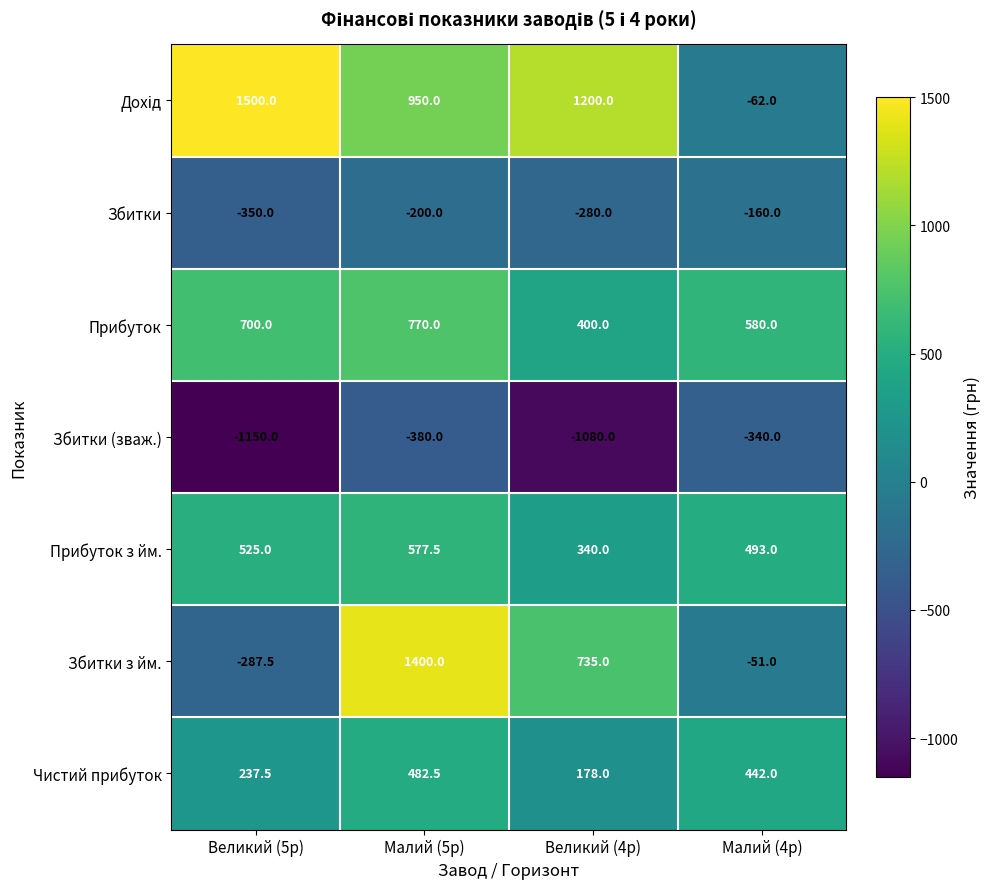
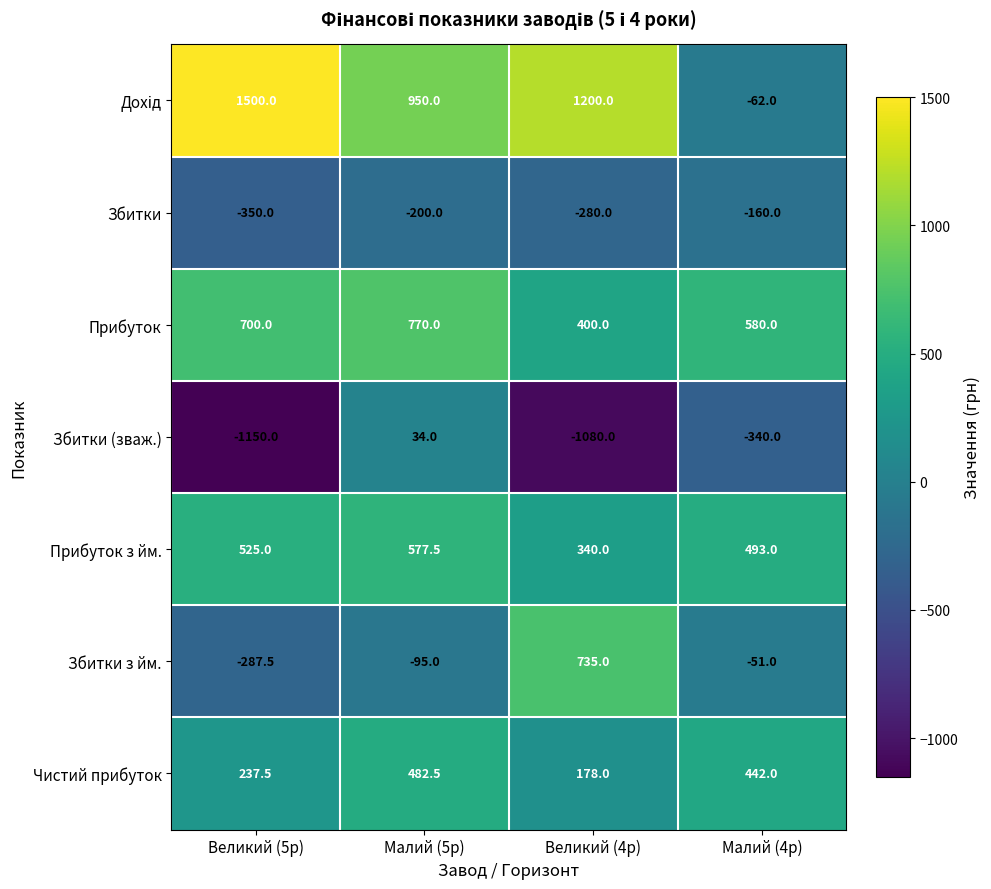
  {
    "Дохід": {
      "Великий (5р)": 1500.0,
      "Малий (5р)": 950.0,
      "Великий (4р)": 1200.0,
      "Малий (4р)": -62.0
    },
    "Збитки": {
      "Великий (5р)": -350.0,
      "Малий (5р)": -200.0,
      "Великий (4р)": -280.0,
      "Малий (4р)": -160.0
    },
    "Прибуток": {
      "Великий (5р)": 700.0,
      "Малий (5р)": 770.0,
      "Великий (4р)": 400.0,
      "Малий (4р)": 580.0
    },
    "Збитки (зваж.)": {
      "Великий (5р)": -1150.0,
-     "Малий (5р)": -380.0,
+     "Малий (5р)": 34.0,
      "Великий (4р)": -1080.0,
      "Малий (4р)": -340.0
    },
    "Прибуток з йм.": {
      "Великий (5р)": 525.0,
      "Малий (5р)": 577.5,
      "Великий (4р)": 340.0,
      "Малий (4р)": 493.0
    },
    "Збитки з йм.": {
      "Великий (5р)": -287.5,
-     "Малий (5р)": 1400.0,
+     "Малий (5р)": -95.0,
      "Великий (4р)": 735.0,
      "Малий (4р)": -51.0
    },
    "Чистий прибуток": {
      "Великий (5р)": 237.5,
      "Малий (5р)": 482.5,
      "Великий (4р)": 178.0,
      "Малий (4р)": 442.0
    }
  }
